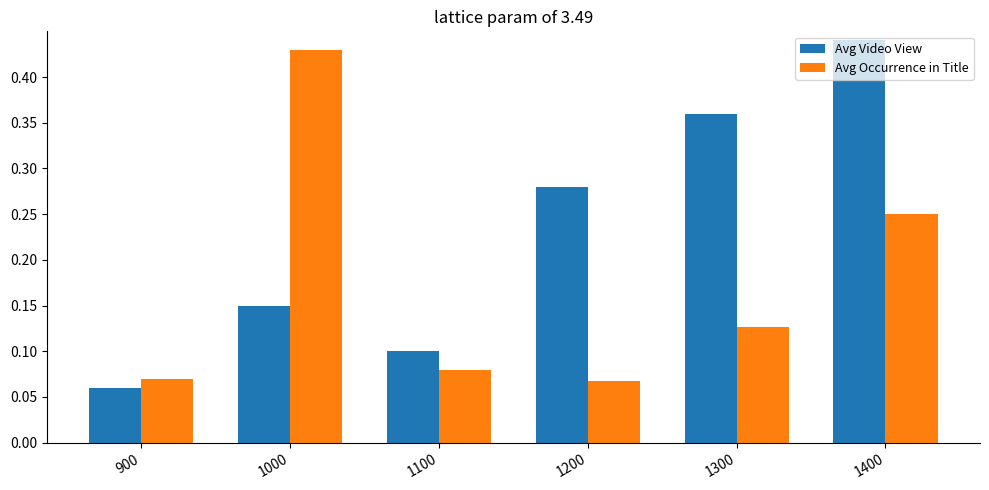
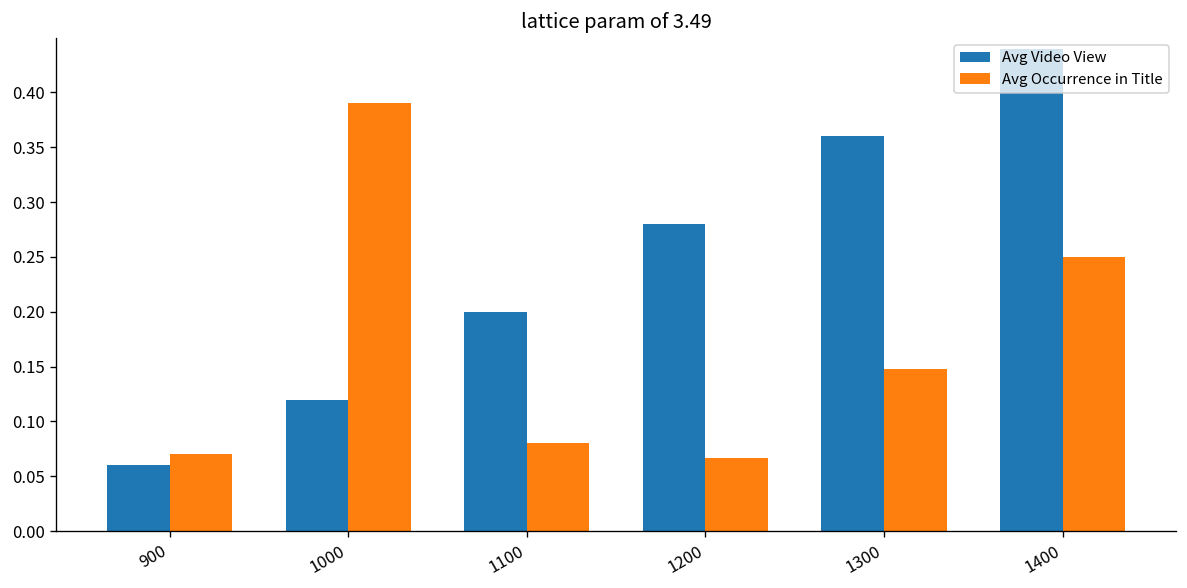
  {
    "Avg Video View": {
      "900": 0.06,
-     "1000": 0.15,
-     "1100": 0.1,
+     "1000": 0.12,
+     "1100": 0.2,
      "1200": 0.28,
      "1300": 0.36
    },
    "Avg Occurrence in Title": {
      "900": 0.07,
-     "1000": 0.43,
+     "1000": 0.39,
      "1100": 0.08,
      "1200": 0.07,
-     "1300": 0.13,
+     "1300": 0.15,
      "1400": 0.25
    }
  }
